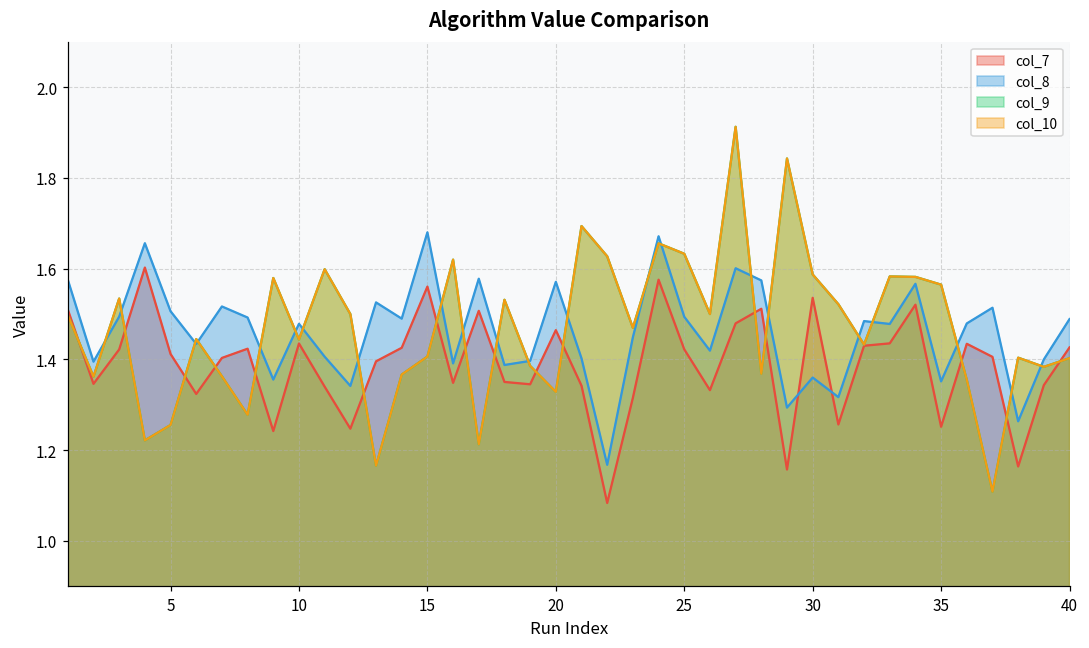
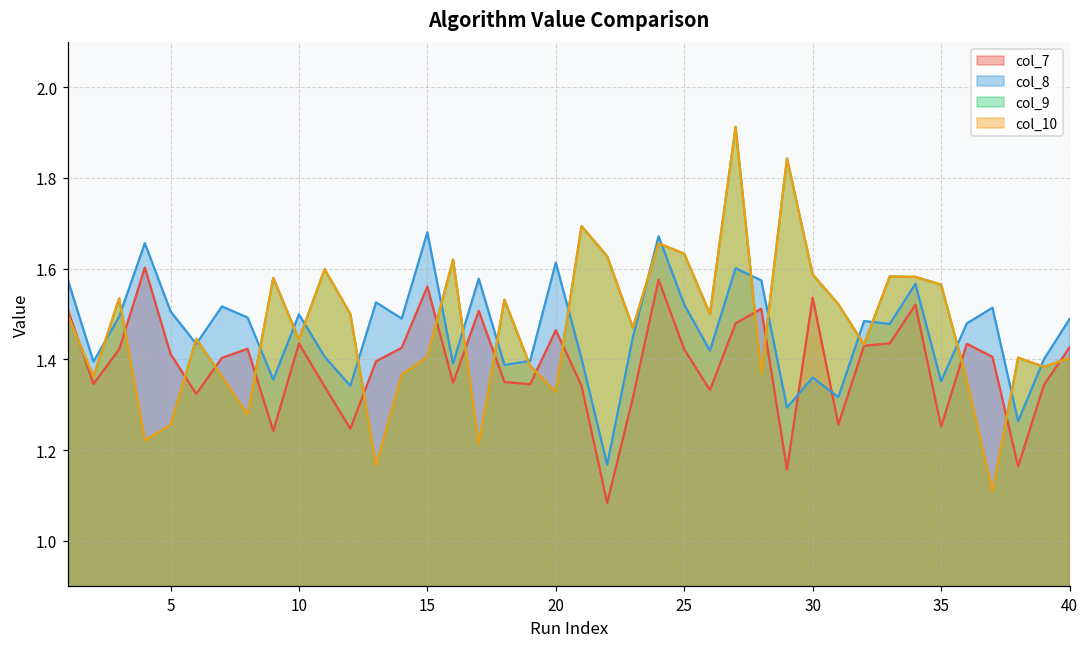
  {
    "col_8": {
      "5": 1.51,
-     "10": 1.48,
+     "10": 1.50,
      "15": 1.68,
-     "20": 1.57,
-     "25": 1.49,
+     "20": 1.61,
+     "25": 1.52,
      "30": 1.36,
      "35": 1.35,
      "40": 1.49
    }
  }
